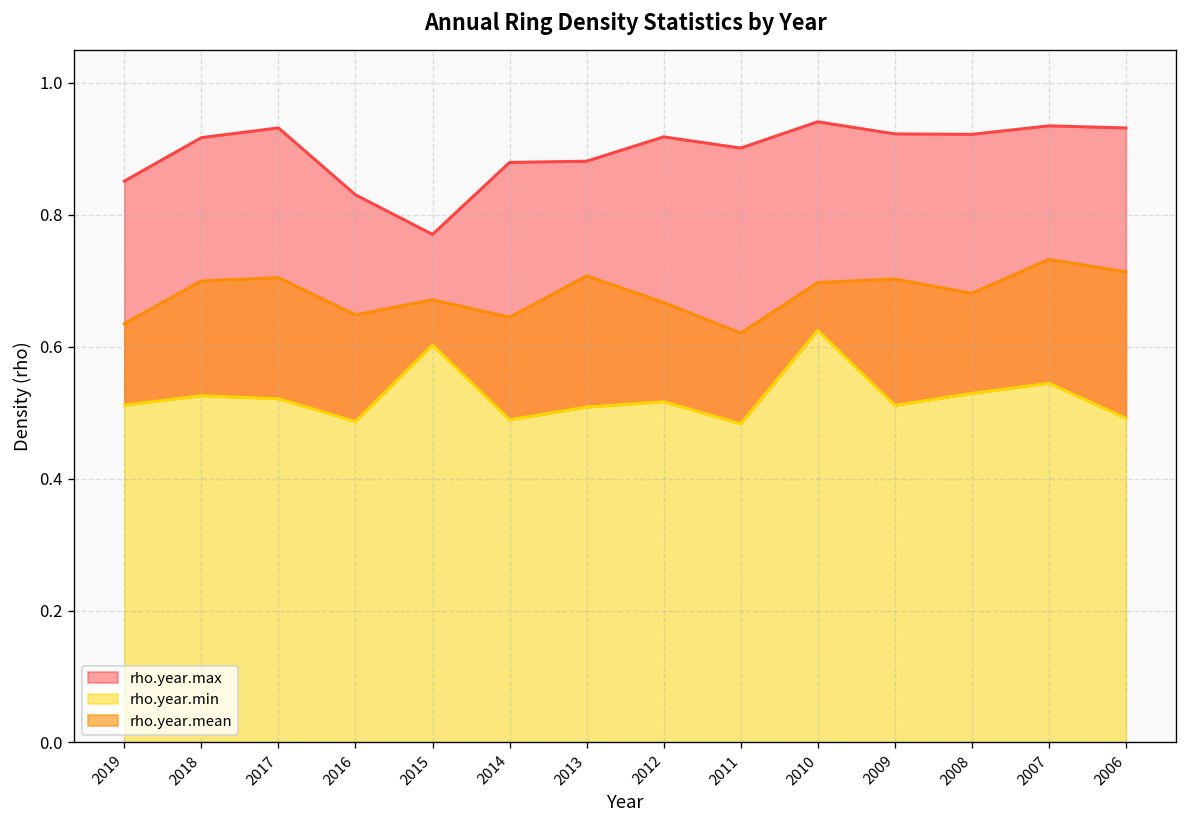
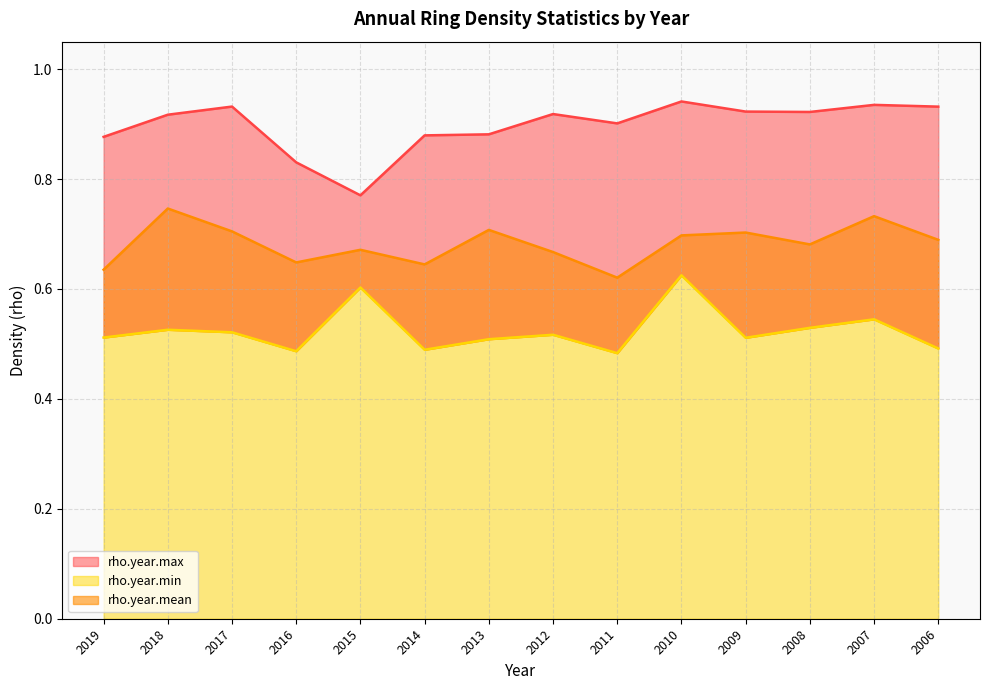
  {
    "rho.year.max": {
-     "2019": 0.85,
+     "2019": 0.88,
      "2018": 0.92,
      "2017": 0.93,
      "2016": 0.83,
      "2015": 0.77,
      "2014": 0.88,
      "2013": 0.88,
      "2012": 0.92,
      "2011": 0.90,
      "2010": 0.94,
      "2009": 0.92,
      "2008": 0.92,
      "2007": 0.94,
      "2006": 0.93
    },
    "rho.year.mean": {
      "2019": 0.64,
-     "2018": 0.70,
+     "2018": 0.75,
      "2017": 0.70,
      "2016": 0.65,
      "2015": 0.67,
      "2014": 0.64,
      "2013": 0.71,
      "2012": 0.67,
      "2011": 0.62,
      "2010": 0.70,
      "2009": 0.70,
      "2008": 0.68,
      "2007": 0.73,
-     "2006": 0.71
+     "2006": 0.69
    },
    "rho.year.min": {
      "2019": 0.51,
      "2018": 0.53,
      "2017": 0.52,
      "2016": 0.49,
      "2015": 0.60,
      "2014": 0.49,
      "2013": 0.51,
      "2012": 0.52,
      "2011": 0.48,
      "2010": 0.62,
      "2009": 0.51,
      "2008": 0.53,
      "2007": 0.54,
      "2006": 0.49
    }
  }
